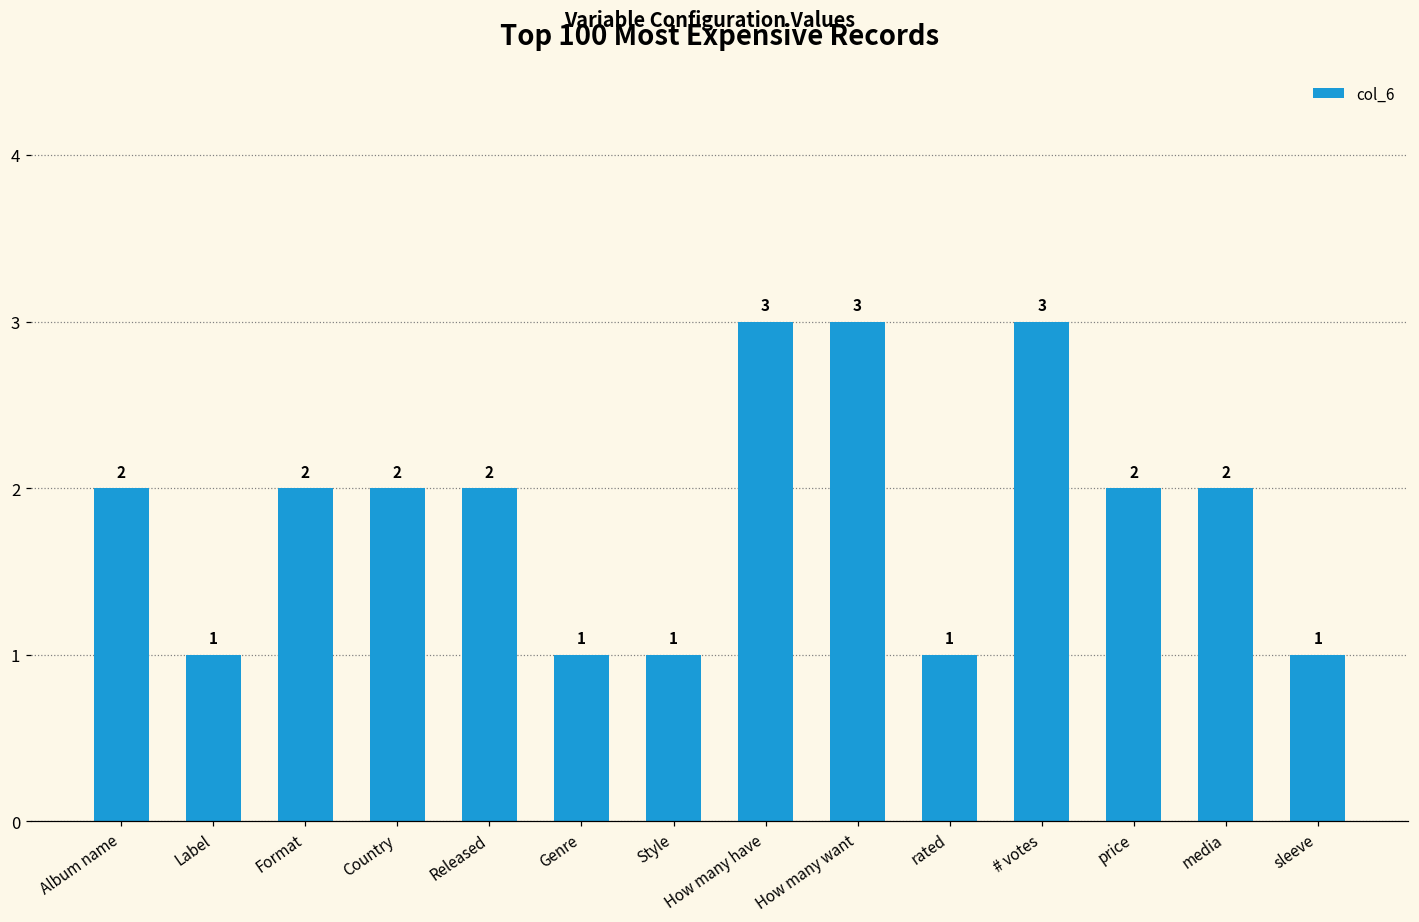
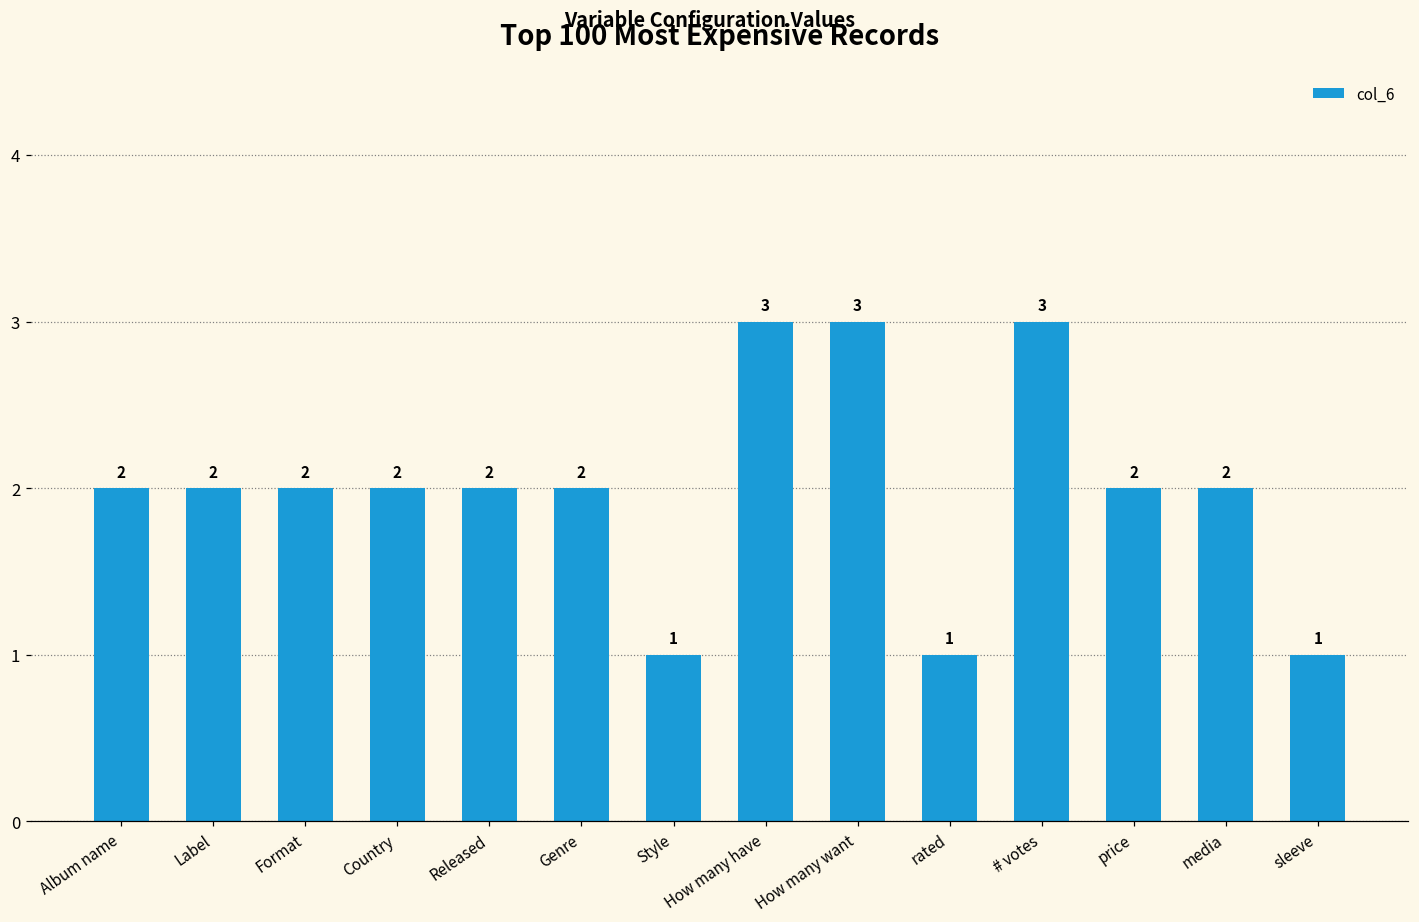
  {
    "Album name": 2,
-   "Label": 1,
+   "Label": 2,
    "Format": 2,
    "Country": 2,
    "Released": 2,
-   "Genre": 1,
+   "Genre": 2,
    "Style": 1,
    "How many have": 3,
    "How many want": 3,
    "rated": 1,
    "# votes": 3,
    "price": 2,
    "media": 2,
    "sleeve": 1
  }
